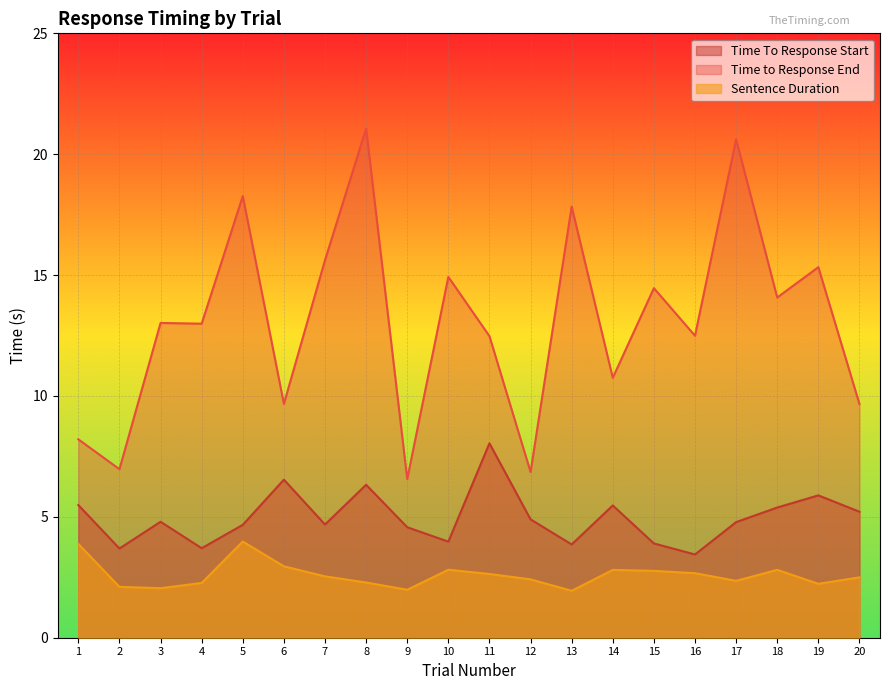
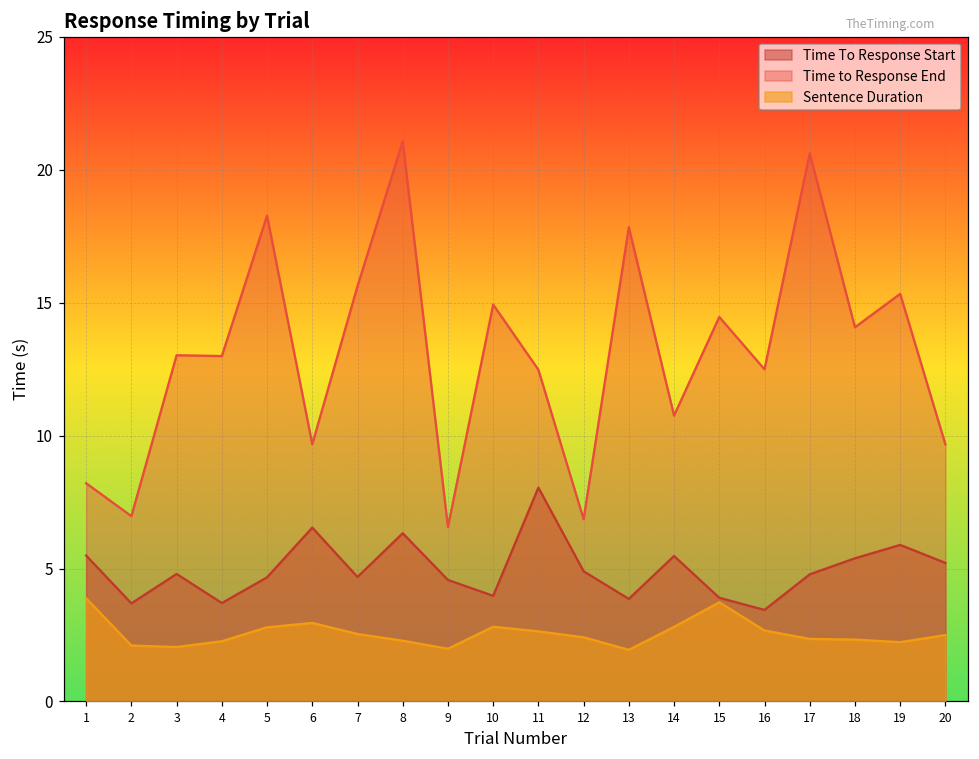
  {
    "Sentence Duration": {
      "1": 3.9,
      "2": 2.1,
      "3": 2.0,
      "4": 2.3,
-     "5": 4.0,
+     "5": 2.8,
      "6": 3.0,
      "7": 2.5,
      "8": 2.3,
      "9": 2.0,
      "10": 2.8,
      "11": 2.6,
      "12": 2.4,
      "13": 1.9,
      "14": 2.8,
-     "15": 2.8,
+     "15": 3.7,
      "16": 2.7,
      "17": 2.4,
-     "18": 2.8,
+     "18": 2.3,
      "19": 2.2,
      "20": 2.5
    }
  }
